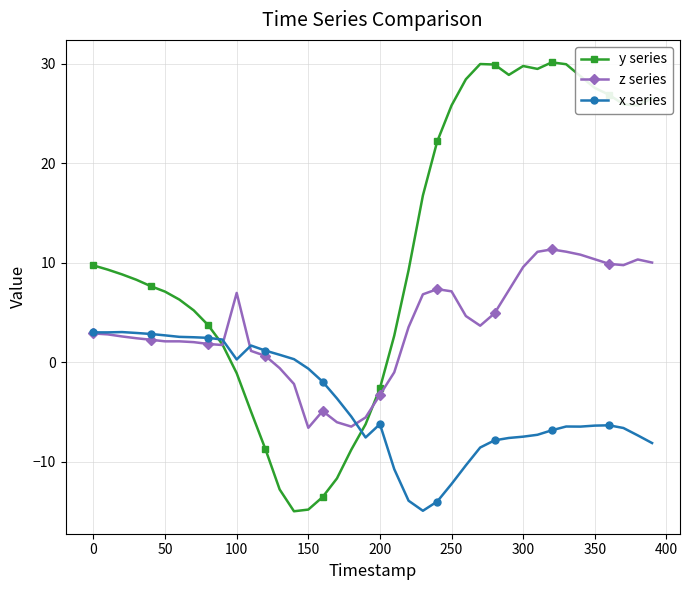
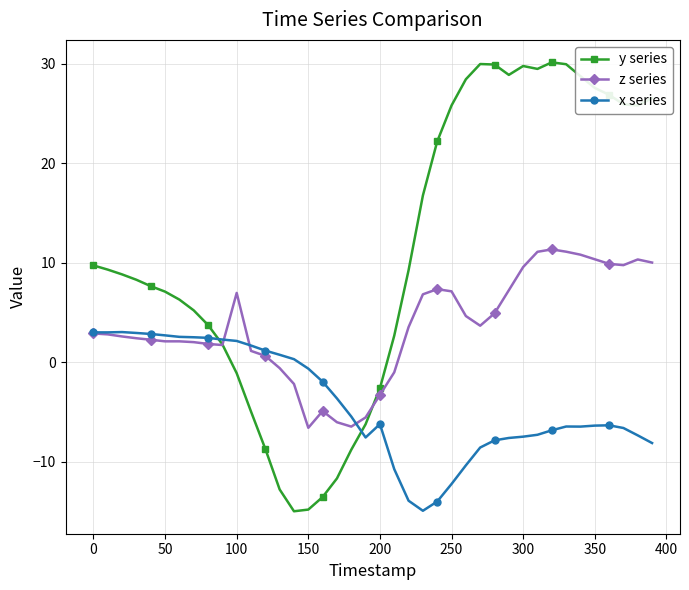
  {
    "y series": {
      "0": 10,
      "50": 7,
      "100": -1,
      "150": -15,
      "200": -3,
      "250": 26,
      "300": 30
    },
    "z series": {
      "50": 2,
      "100": 7,
      "150": -7,
      "200": -3,
      "250": 7,
      "300": 10,
      "350": 10
    },
    "x series": {
      "50": 3,
-     "100": 0,
+     "100": 2,
      "150": -1,
      "200": -6,
      "250": -12,
      "300": -7,
      "350": -6
    }
  }
